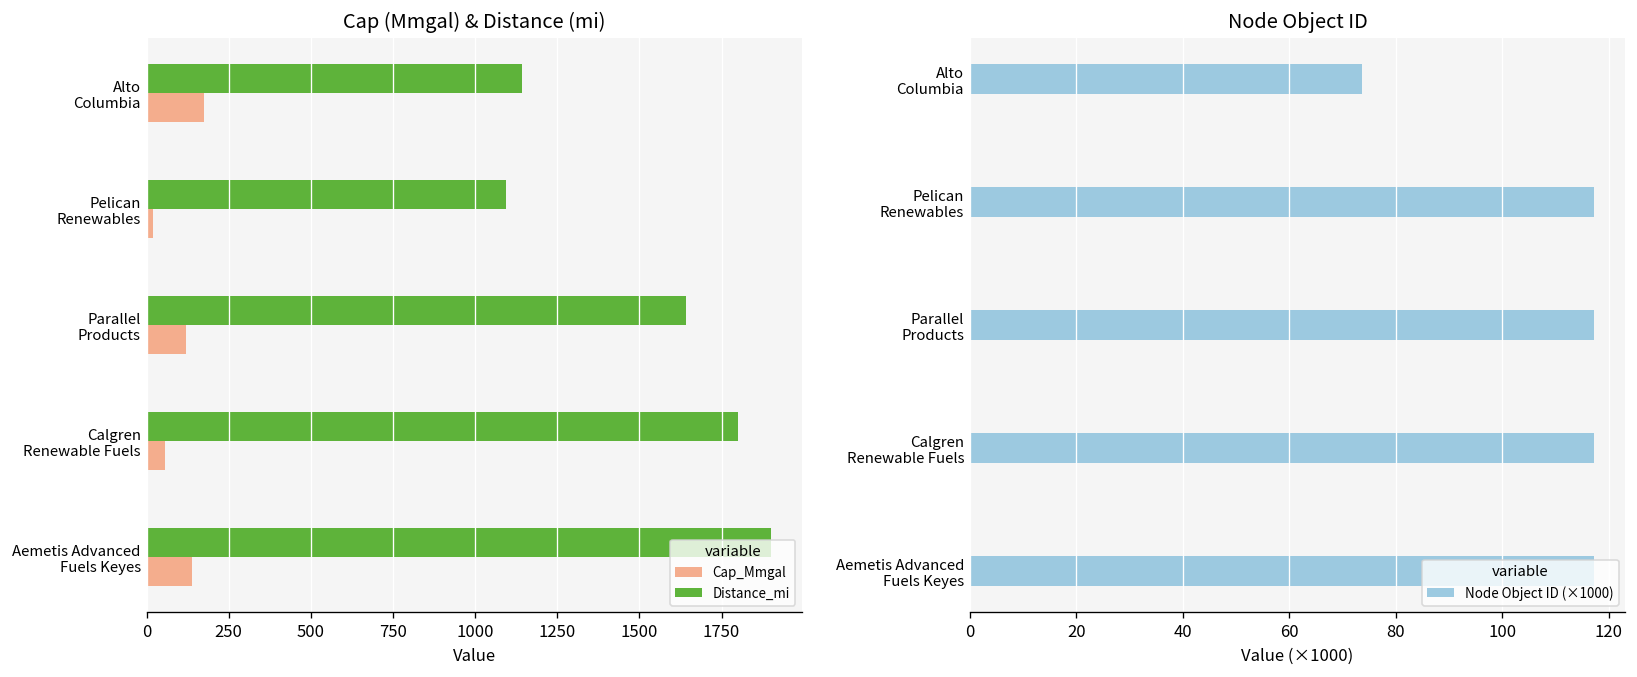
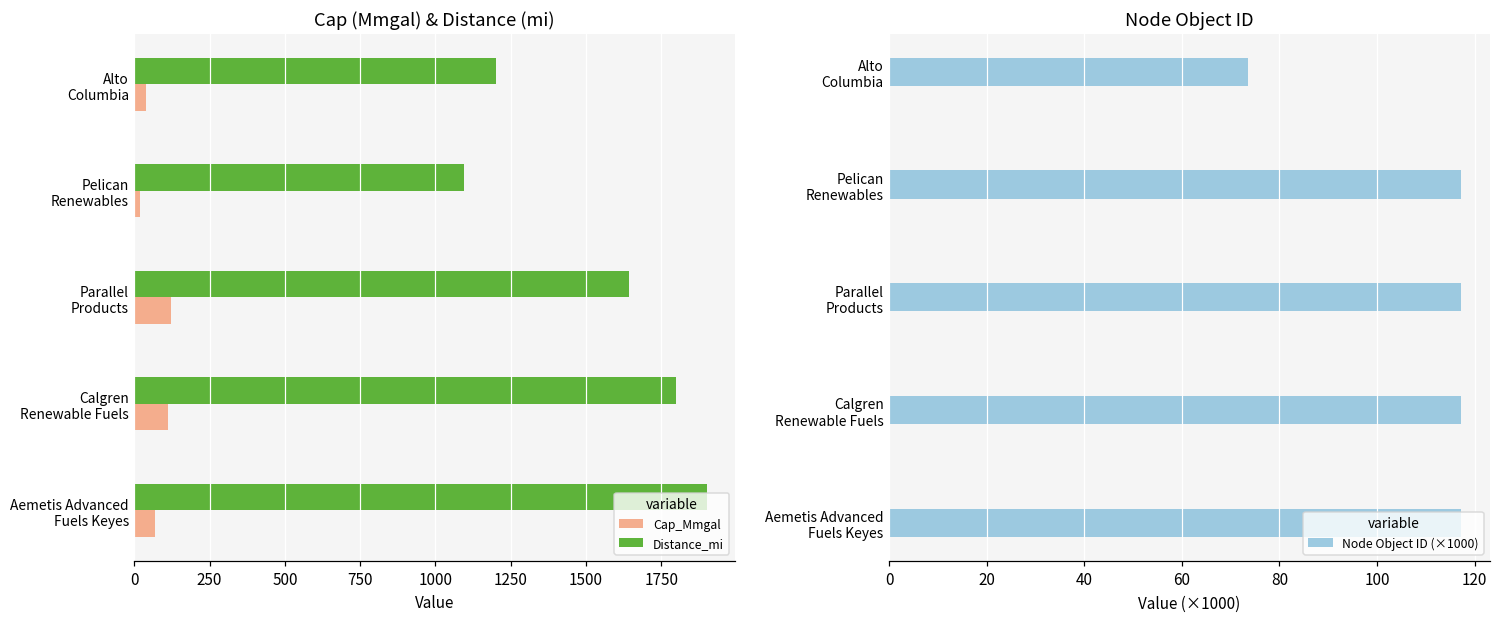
  {
    "Cap (Mmgal) & Distance (mi)": {
      "Cap_Mmgal": {
-       "Alto Columbia": 170,
+       "Alto Columbia": 40,
        "Pelican Renewables": 20,
        "Parallel Products": 120,
-       "Calgren Renewable Fuels": 60,
-       "Aemetis Advanced Fuels Keyes": 140
+       "Calgren Renewable Fuels": 110,
+       "Aemetis Advanced Fuels Keyes": 70
      },
      "Distance_mi": {
-       "Alto Columbia": 1140,
+       "Alto Columbia": 1200,
        "Pelican Renewables": 1090,
        "Parallel Products": 1640,
        "Calgren Renewable Fuels": 1800
      }
    },
    "Node Object ID": {
      "Alto Columbia": 74,
      "Pelican Renewables": 117,
      "Parallel Products": 117,
      "Calgren Renewable Fuels": 117
    }
  }
